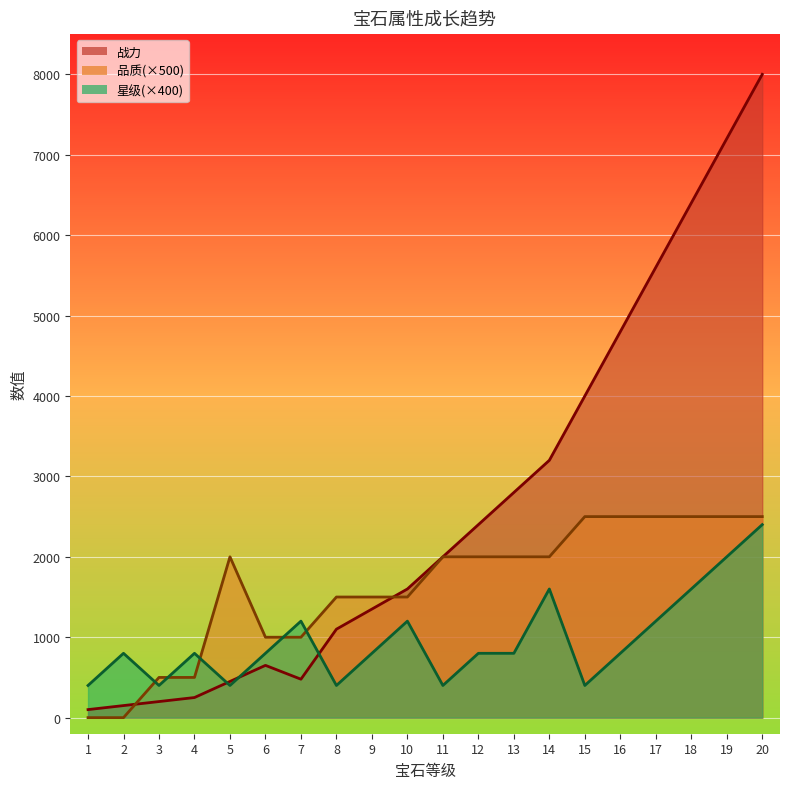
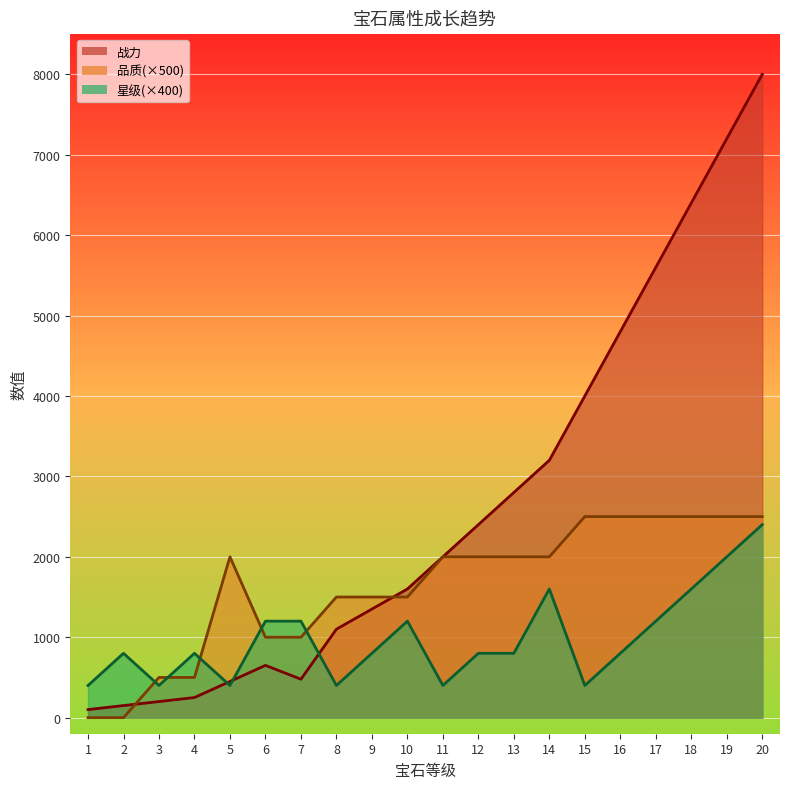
  {
    "战力": {
      "1": 100,
      "2": 200,
      "3": 200,
      "4": 300,
      "5": 500,
      "6": 700,
      "7": 500,
      "8": 1100,
      "9": 1400,
      "10": 1600,
      "12": 2400,
      "13": 2800,
      "14": 3200,
      "15": 4000,
      "16": 4800,
      "17": 5600,
      "18": 6400,
      "19": 7200,
      "20": 8000
    },
    "品质(×500)": {
      "1": 0,
      "2": 0,
      "3": 500,
      "4": 500,
      "5": 2000,
      "6": 1000,
      "7": 1000,
      "8": 1500,
      "9": 1500,
      "10": 1500,
      "12": 2000,
      "13": 2000,
      "14": 2000,
      "15": 2500,
      "16": 2500,
      "17": 2500,
      "18": 2500,
      "19": 2500,
      "20": 2500
    },
    "星级(×400)": {
      "1": 400,
      "2": 800,
      "3": 400,
      "4": 800,
      "5": 400,
-     "6": 800,
+     "6": 1200,
      "7": 1200,
      "8": 400,
      "9": 800,
      "10": 1200,
      "11": 400,
      "12": 800,
      "13": 800,
      "14": 1600,
      "15": 400,
      "16": 800,
      "17": 1200,
      "18": 1600,
      "19": 2000,
      "20": 2400
    }
  }
